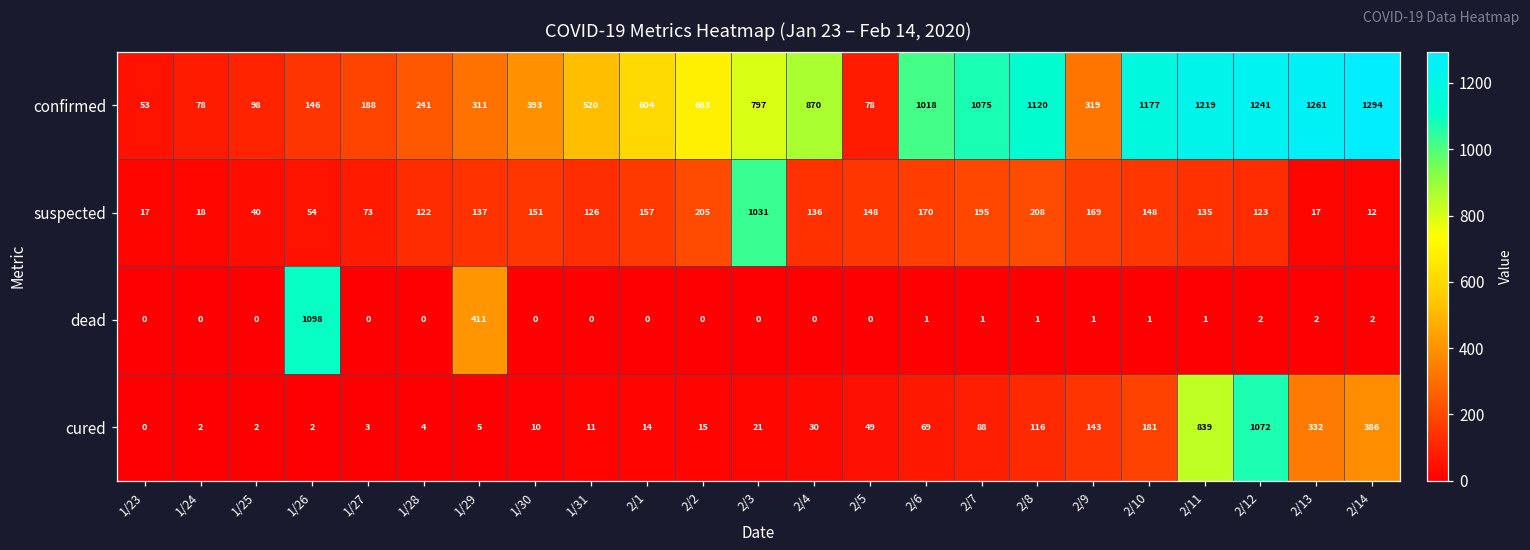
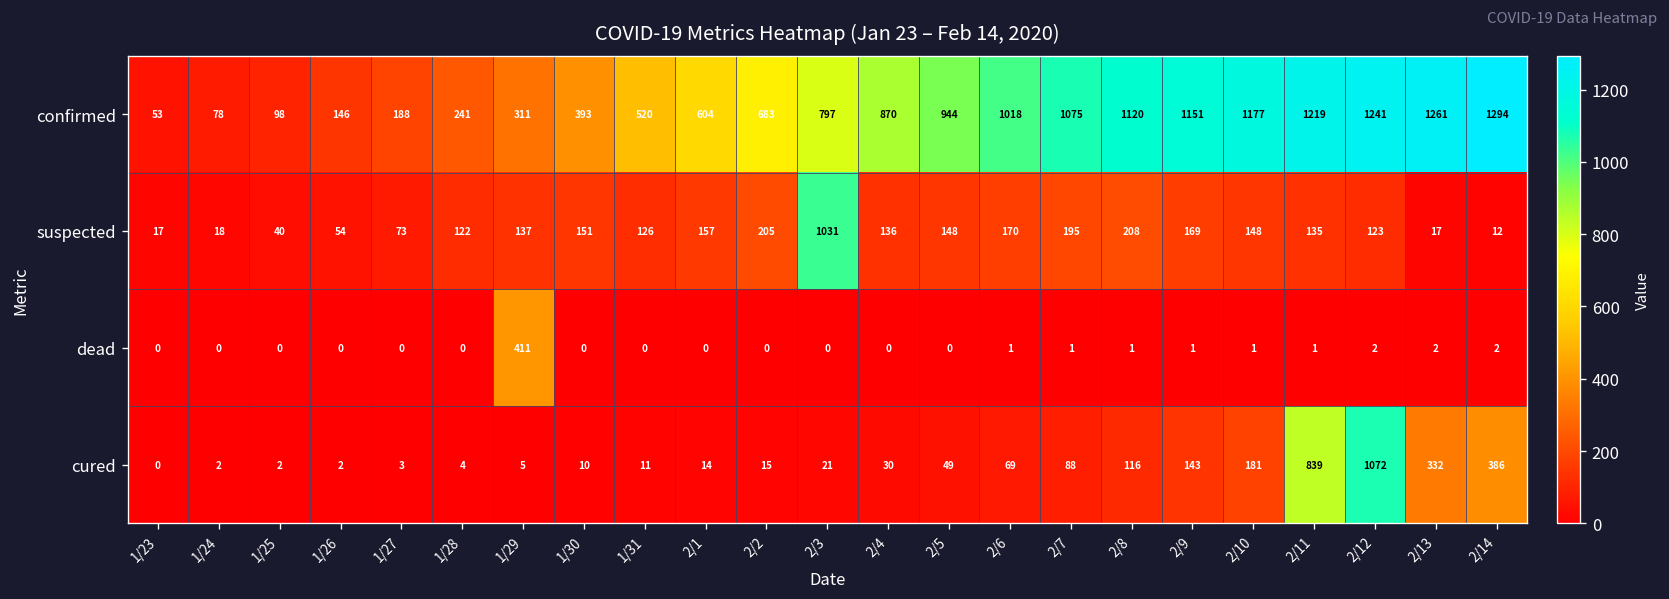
  {
    "confirmed": {
      "1/23": 53,
      "1/24": 78,
      "1/25": 98,
      "1/26": 146,
      "1/27": 188,
      "1/28": 241,
      "1/29": 311,
      "1/30": 393,
      "1/31": 520,
      "2/1": 604,
      "2/2": 683,
      "2/3": 797,
      "2/4": 870,
-     "2/5": 78,
+     "2/5": 944,
      "2/6": 1018,
      "2/7": 1075,
      "2/8": 1120,
-     "2/9": 319,
+     "2/9": 1151,
      "2/10": 1177,
      "2/11": 1219,
      "2/12": 1241,
      "2/13": 1261,
      "2/14": 1294
    },
    "suspected": {
      "1/23": 17,
      "1/24": 18,
      "1/25": 40,
      "1/26": 54,
      "1/27": 73,
      "1/28": 122,
      "1/29": 137,
      "1/30": 151,
      "1/31": 126,
      "2/1": 157,
      "2/2": 205,
      "2/3": 1031,
      "2/4": 136,
      "2/5": 148,
      "2/6": 170,
      "2/7": 195,
      "2/8": 208,
      "2/9": 169,
      "2/10": 148,
      "2/11": 135,
      "2/12": 123,
      "2/13": 17,
      "2/14": 12
    },
    "dead": {
      "1/23": 0,
      "1/24": 0,
      "1/25": 0,
-     "1/26": 1098,
+     "1/26": 0,
      "1/27": 0,
      "1/28": 0,
      "1/29": 411,
      "1/30": 0,
      "1/31": 0,
      "2/1": 0,
      "2/2": 0,
      "2/3": 0,
      "2/4": 0,
      "2/5": 0,
      "2/6": 1,
      "2/7": 1,
      "2/8": 1,
      "2/9": 1,
      "2/10": 1,
      "2/11": 1,
      "2/12": 2,
      "2/13": 2,
      "2/14": 2
    },
    "cured": {
      "1/23": 0,
      "1/24": 2,
      "1/25": 2,
      "1/26": 2,
      "1/27": 3,
      "1/28": 4,
      "1/29": 5,
      "1/30": 10,
      "1/31": 11,
      "2/1": 14,
      "2/2": 15,
      "2/3": 21,
      "2/4": 30,
      "2/5": 49,
      "2/6": 69,
      "2/7": 88,
      "2/8": 116,
      "2/9": 143,
      "2/10": 181,
      "2/11": 839,
      "2/12": 1072,
      "2/13": 332,
      "2/14": 386
    }
  }
